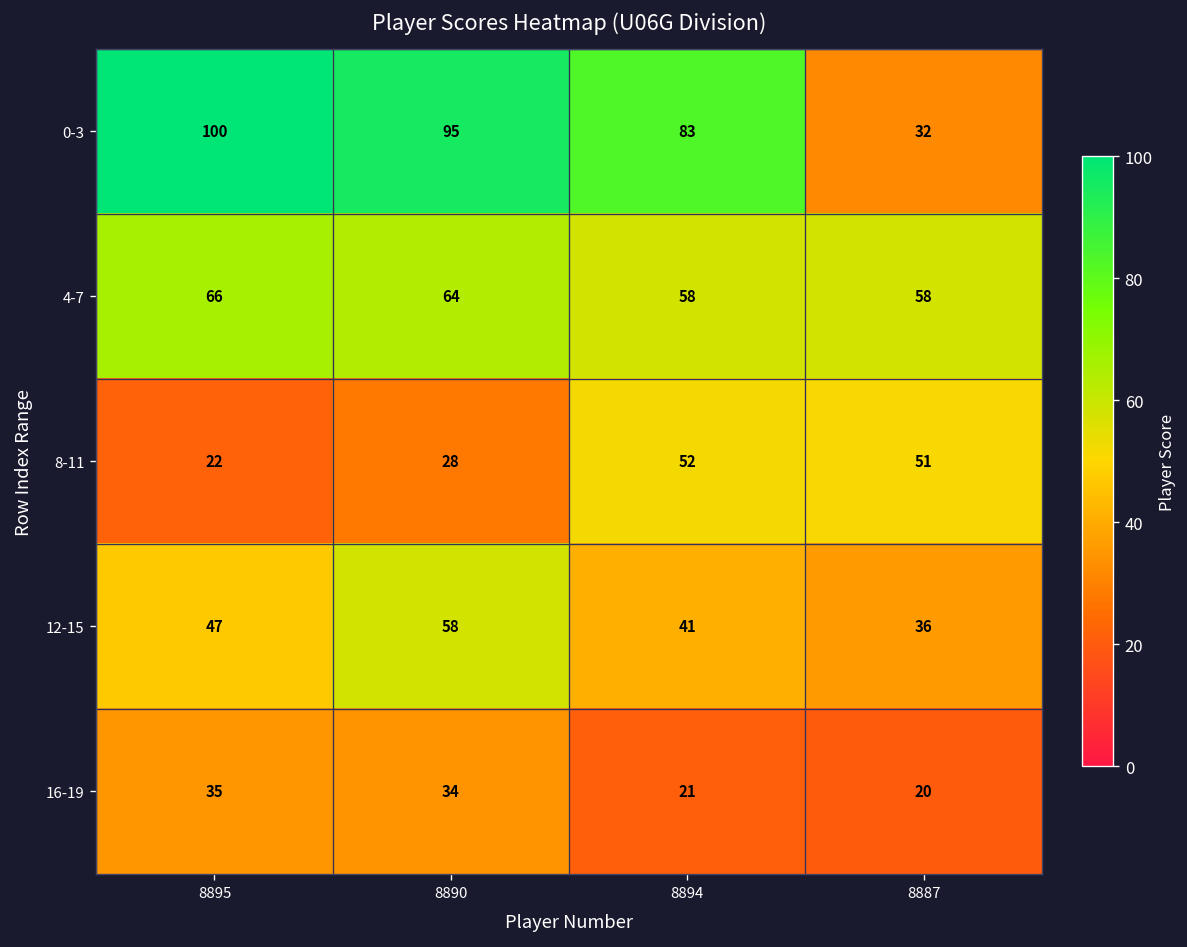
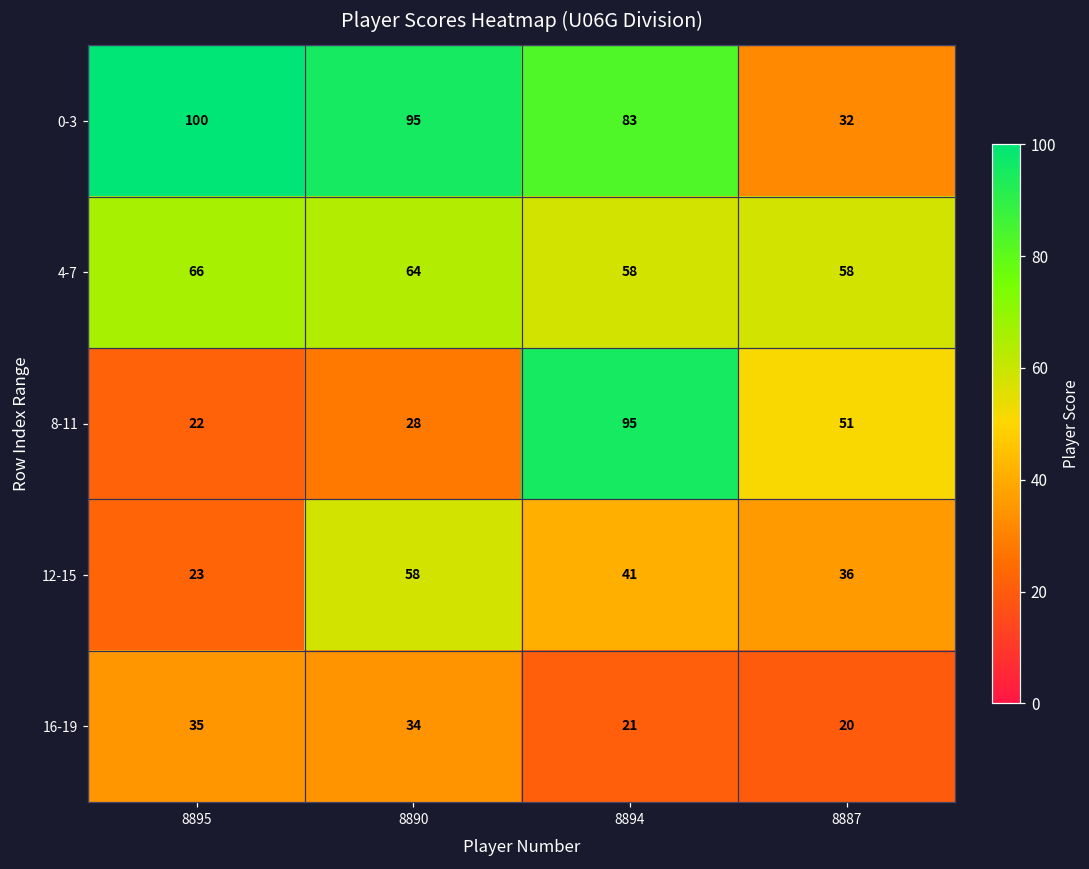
  {
    "0-3": {
      "8895": 100,
      "8890": 95,
      "8894": 83,
      "8887": 32
    },
    "4-7": {
      "8895": 66,
      "8890": 64,
      "8894": 58,
      "8887": 58
    },
    "8-11": {
      "8895": 22,
      "8890": 28,
-     "8894": 52,
+     "8894": 95,
      "8887": 51
    },
    "12-15": {
-     "8895": 47,
+     "8895": 23,
      "8890": 58,
      "8894": 41,
      "8887": 36
    },
    "16-19": {
      "8895": 35,
      "8890": 34,
      "8894": 21,
      "8887": 20
    }
  }
